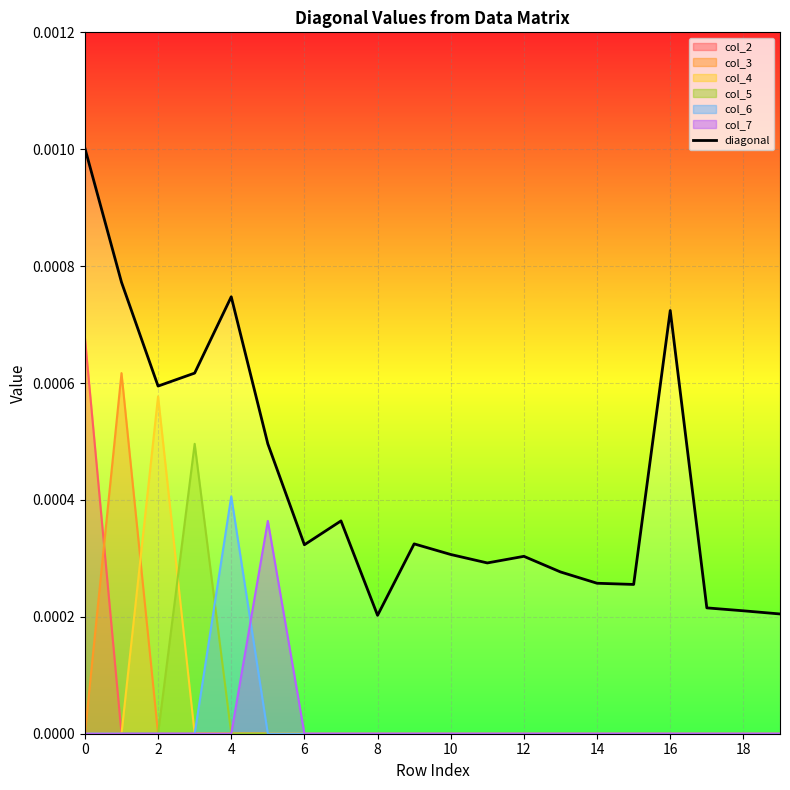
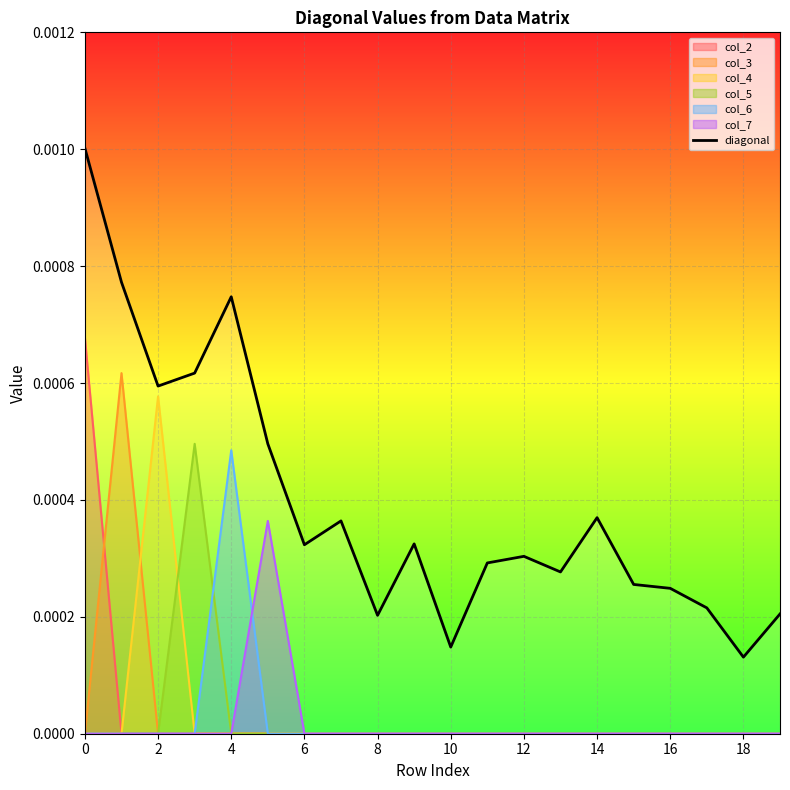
  {
    "col_6": {
-     "4": 0.00041
+     "4": 0.00048
    },
    "diagonal": {
      "0": 0.00100,
      "2": 0.00059,
      "4": 0.00075,
      "6": 0.00032,
      "8": 0.00020,
-     "10": 0.00031,
+     "10": 0.00015,
      "12": 0.00030,
-     "14": 0.00026,
-     "16": 0.00072,
-     "18": 0.00021
+     "14": 0.00037,
+     "16": 0.00025,
+     "18": 0.00013
    }
  }
